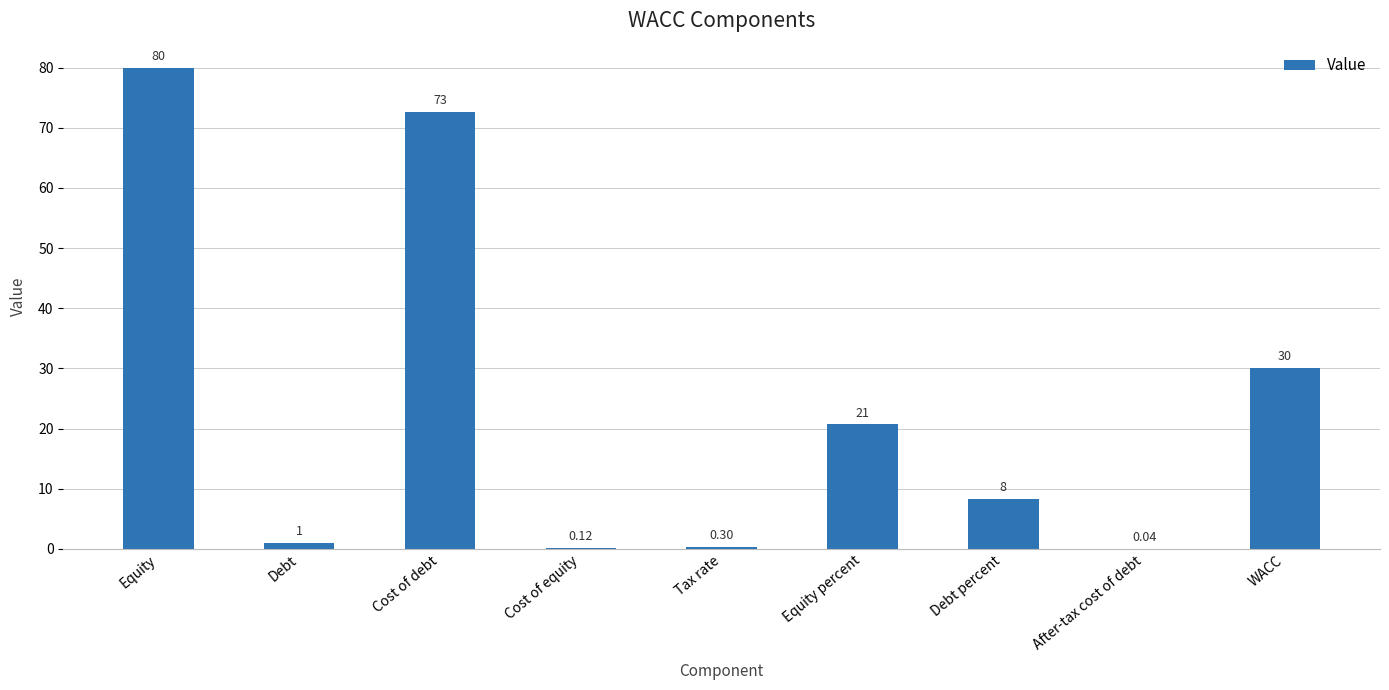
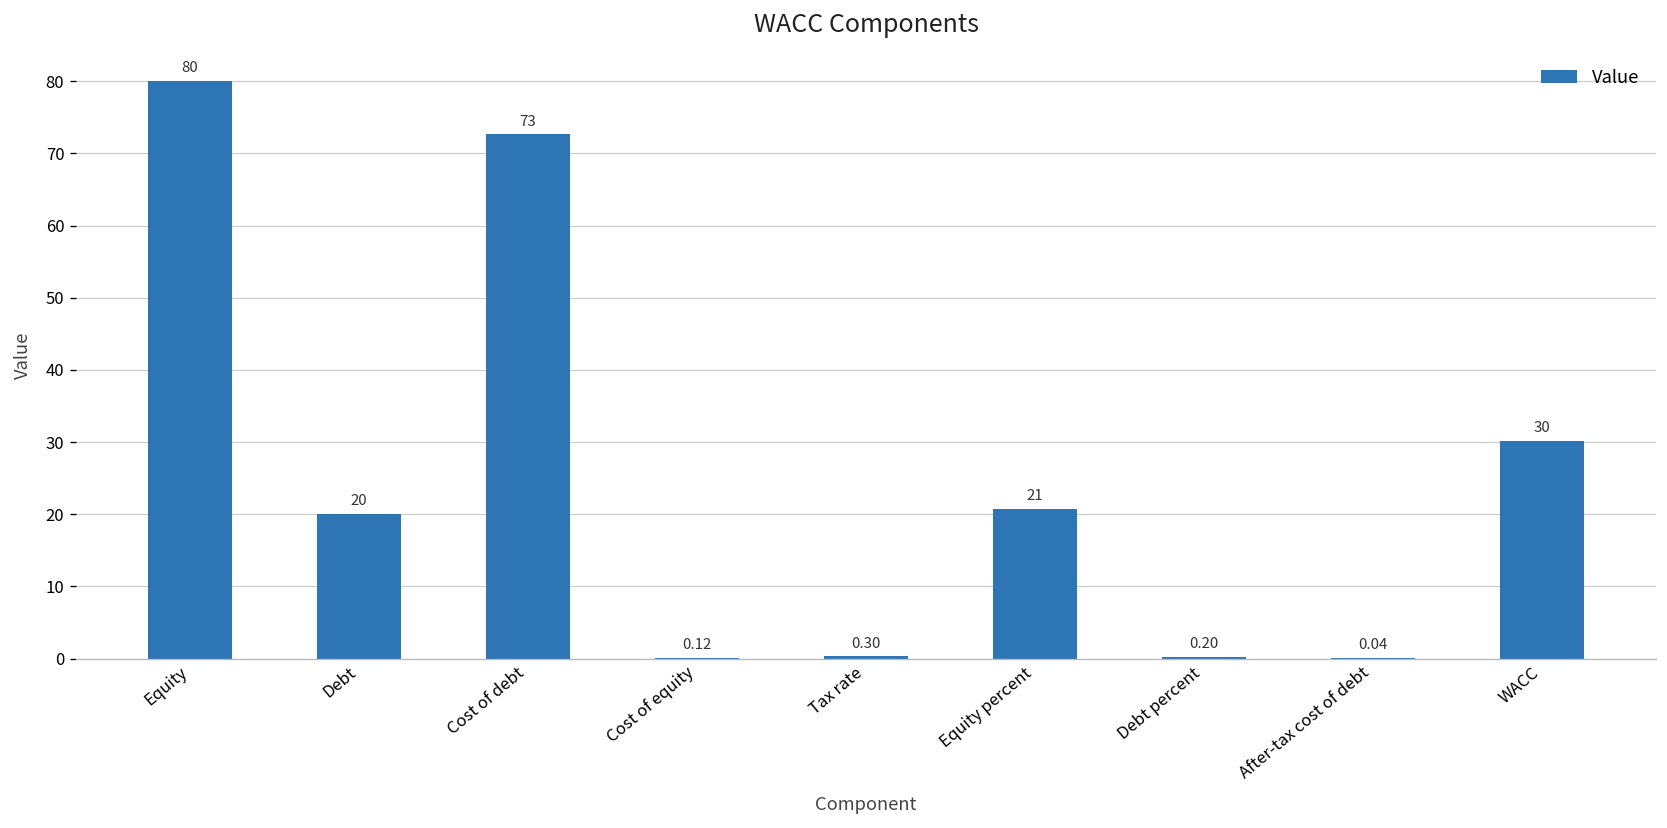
  {
    "Equity": 80,
-   "Debt": 1,
+   "Debt": 20,
    "Cost of debt": 73,
    "Cost of equity": 0.12,
    "Tax rate": 0.30,
    "Equity percent": 21,
-   "Debt percent": 8,
+   "Debt percent": 0.20,
    "After-tax cost of debt": 0.04,
    "WACC": 30
  }
